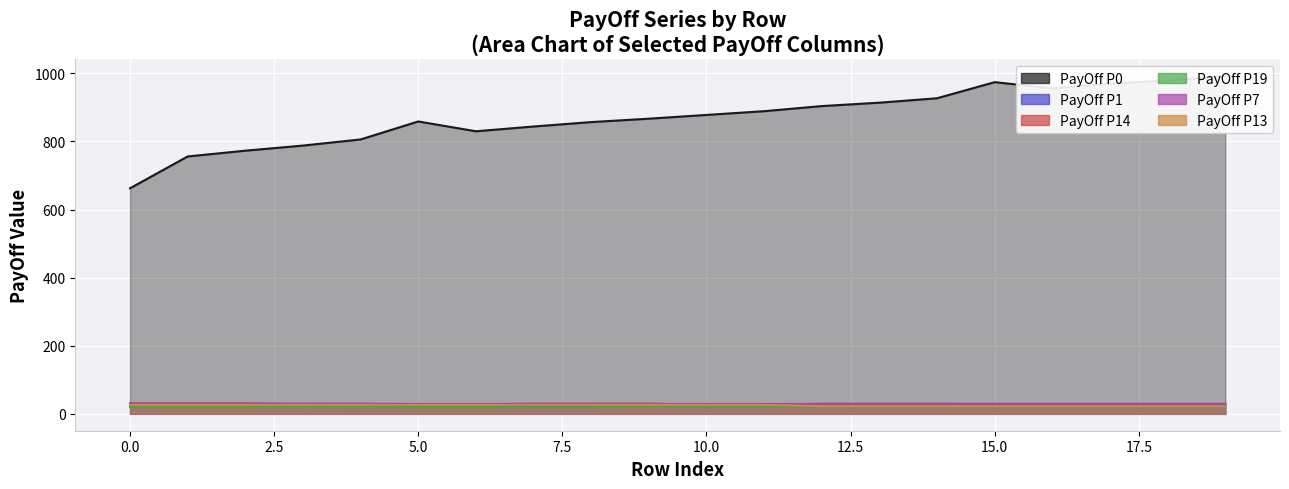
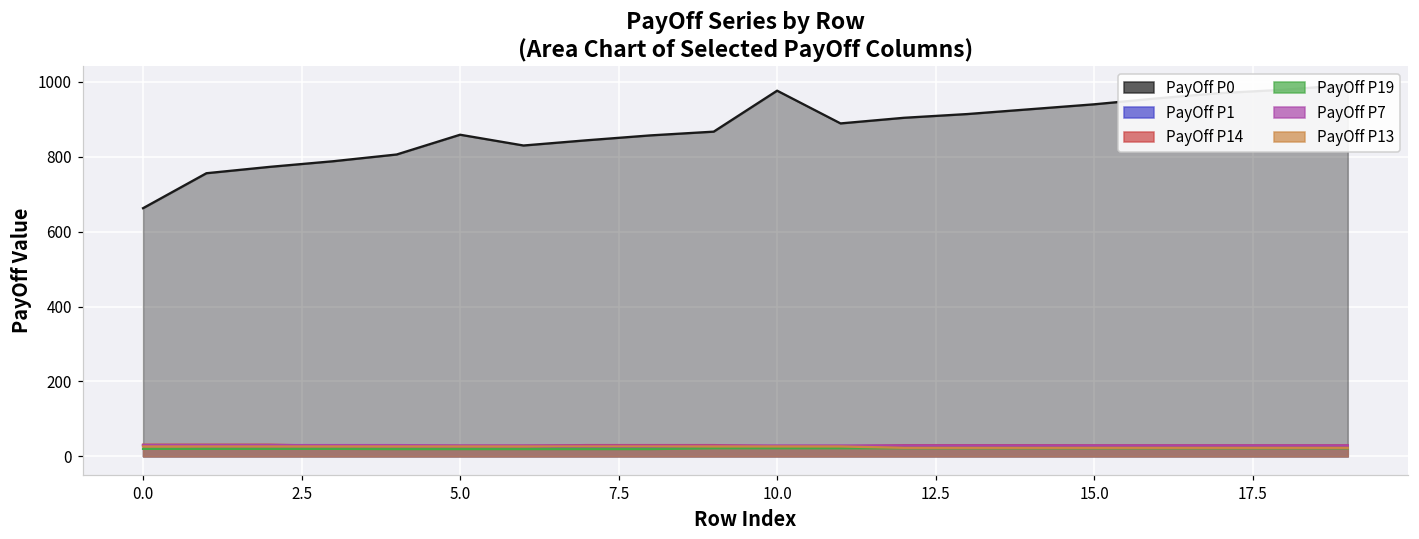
  {
    "PayOff P0": {
      "0.0": 660,
      "5.0": 860,
-     "10.0": 880,
-     "15.0": 970
+     "10.0": 980,
+     "15.0": 940
    }
  }
